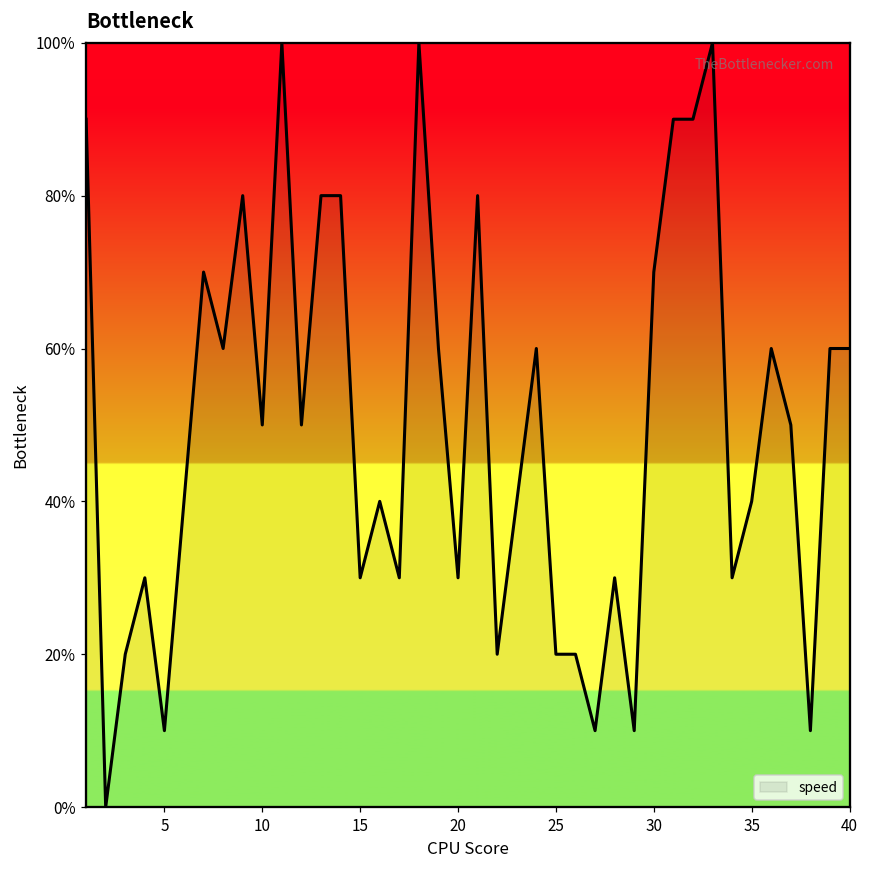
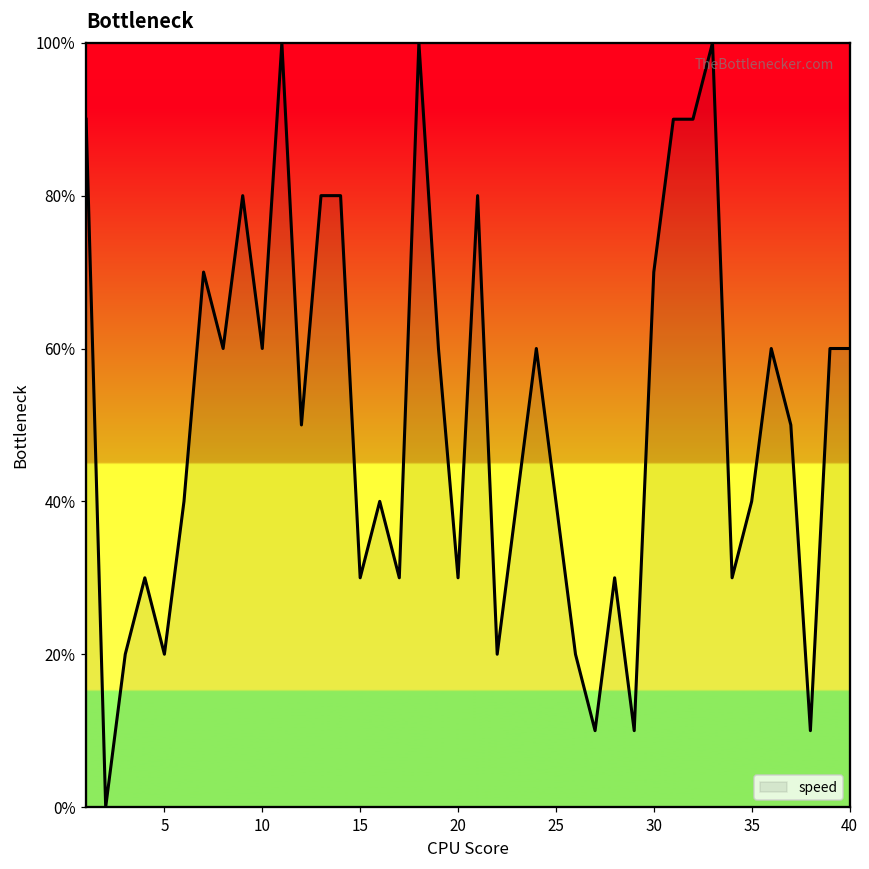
  {
-   "5": "10%",
-   "10": "50%",
+   "5": "20%",
+   "10": "60%",
    "15": "30%",
    "20": "30%",
-   "25": "20%",
+   "25": "40%",
    "30": "70%",
    "35": "40%",
    "40": "60%"
  }
